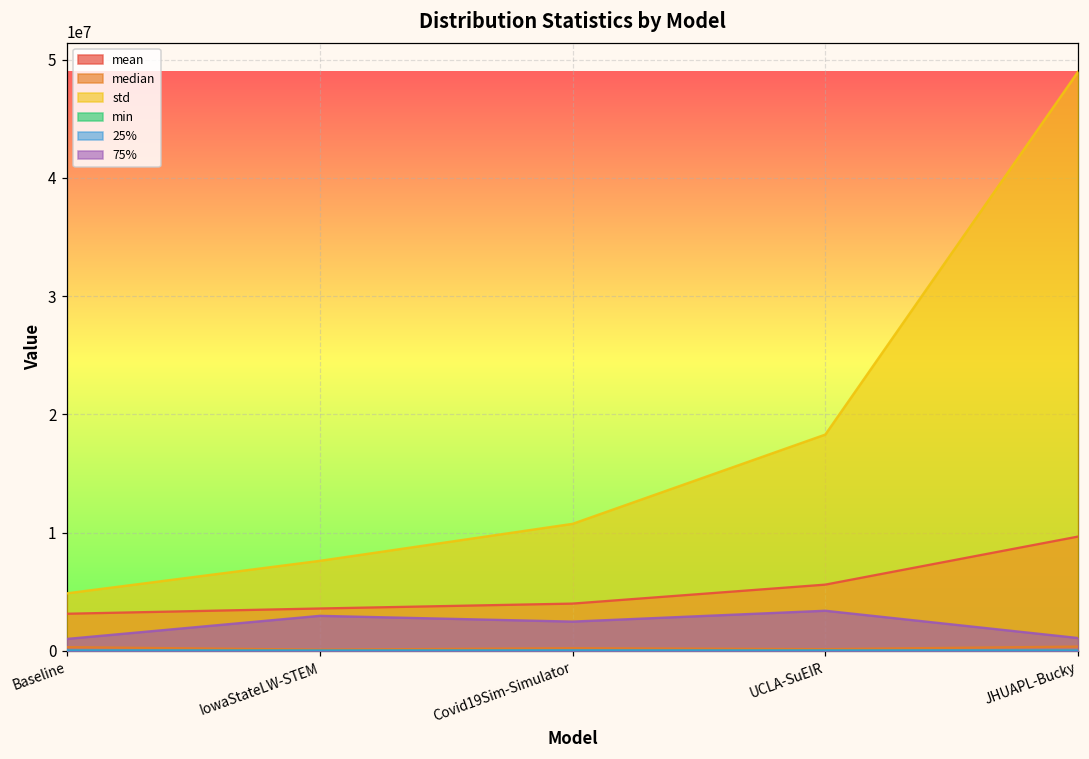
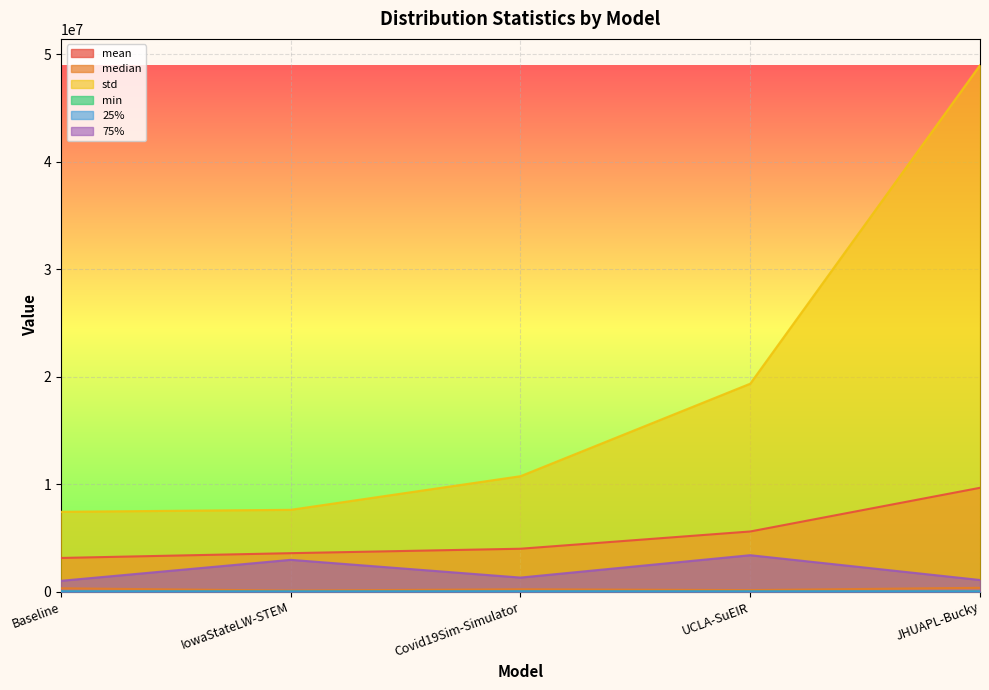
  {
    "std": {
-     "Baseline": 4900000,
+     "Baseline": 7400000,
      "IowaStateLW-STEM": 7600000,
      "Covid19Sim-Simulator": 10700000,
-     "UCLA-SuEIR": 18300000,
+     "UCLA-SuEIR": 19300000,
      "JHUAPL-Bucky": 49000000
    },
    "75%": {
      "Baseline": 1000000,
      "IowaStateLW-STEM": 3000000,
-     "Covid19Sim-Simulator": 2500000,
+     "Covid19Sim-Simulator": 1300000,
      "UCLA-SuEIR": 3400000,
      "JHUAPL-Bucky": 1100000
    }
  }
